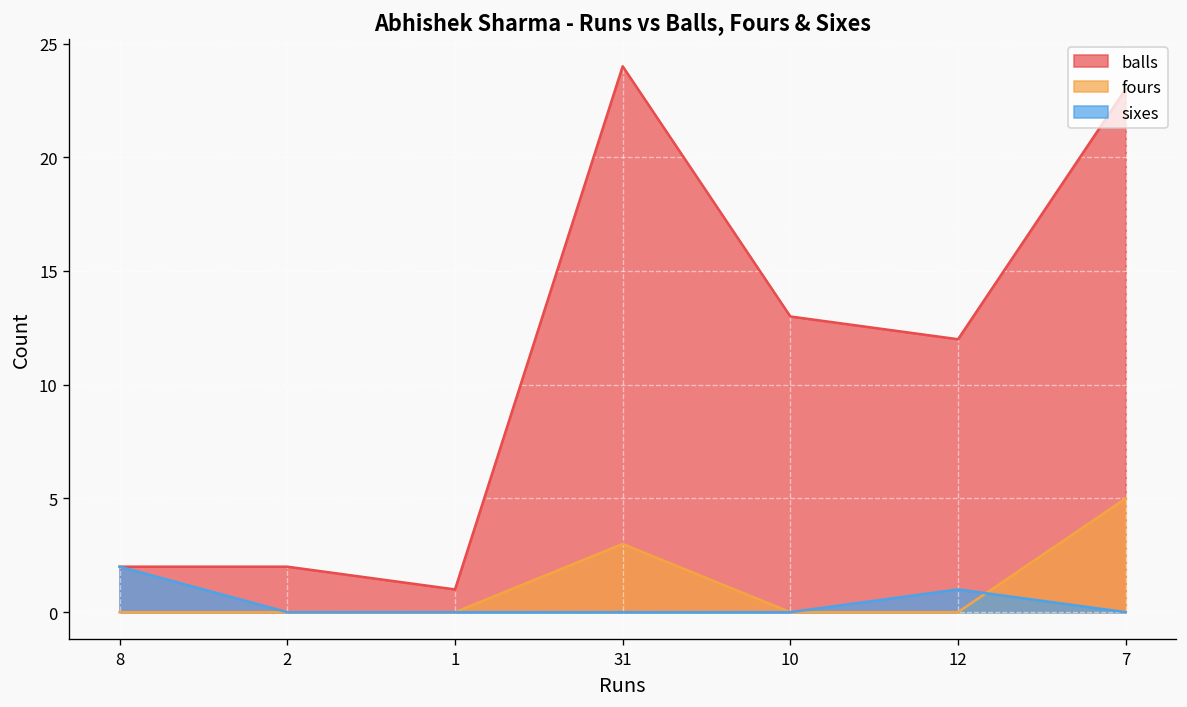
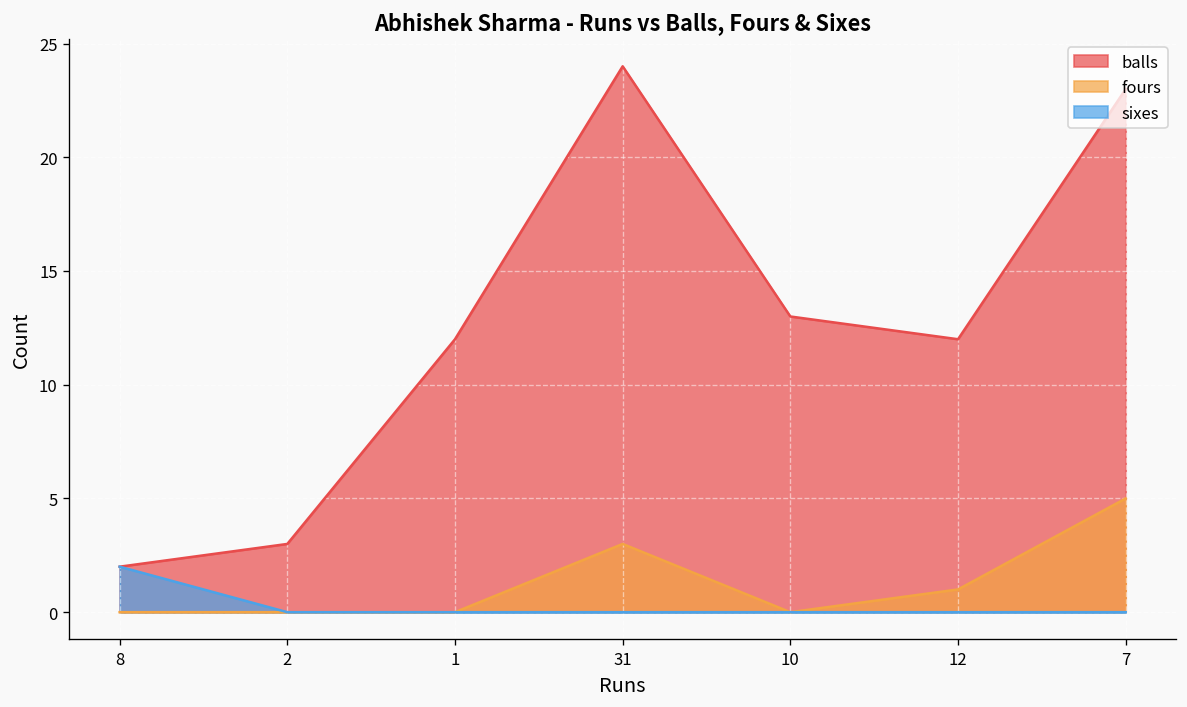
  {
    "balls": {
-     "2": 2,
-     "1": 1,
+     "2": 3,
+     "1": 12,
      "31": 24,
      "10": 13,
      "12": 12
    },
    "fours": {
      "8": 0,
      "31": 3,
-     "12": 0,
+     "12": 1,
      "7": 5
    },
    "sixes": {
      "31": 0,
-     "12": 1,
+     "12": 0,
      "7": 0
    }
  }
